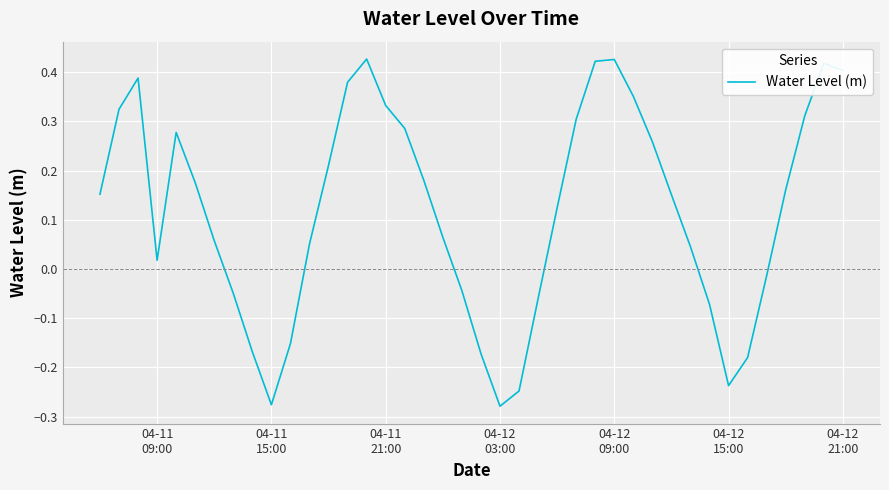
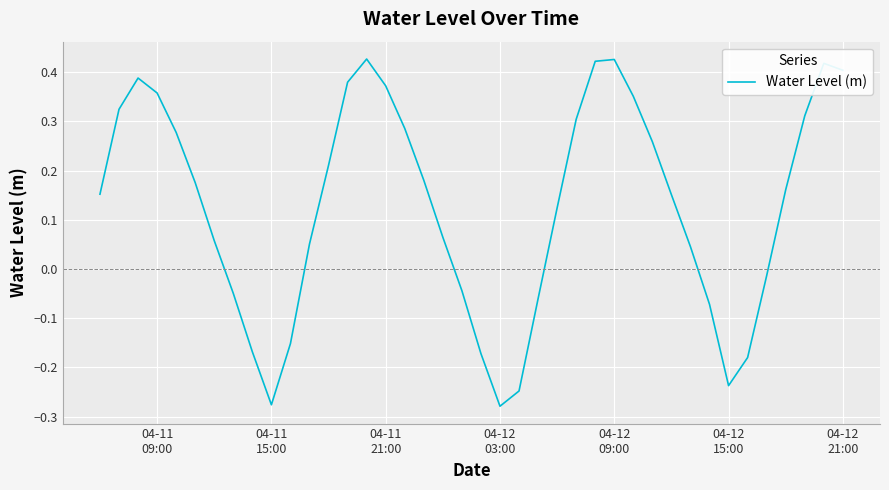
  {
-   "04-11 09:00": 0.02,
+   "04-11 09:00": 0.36,
    "04-11 15:00": -0.28,
-   "04-11 21:00": 0.33,
+   "04-11 21:00": 0.37,
    "04-12 03:00": -0.28,
    "04-12 09:00": 0.43,
    "04-12 15:00": -0.24
  }
